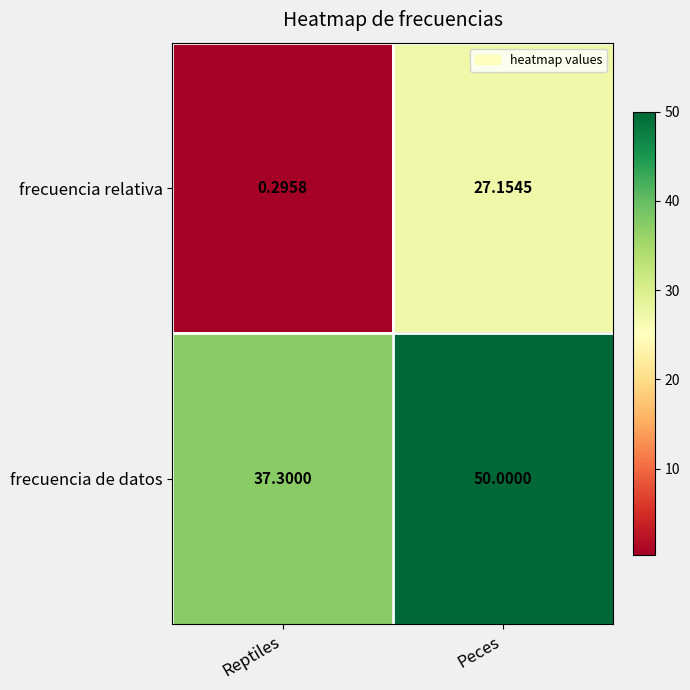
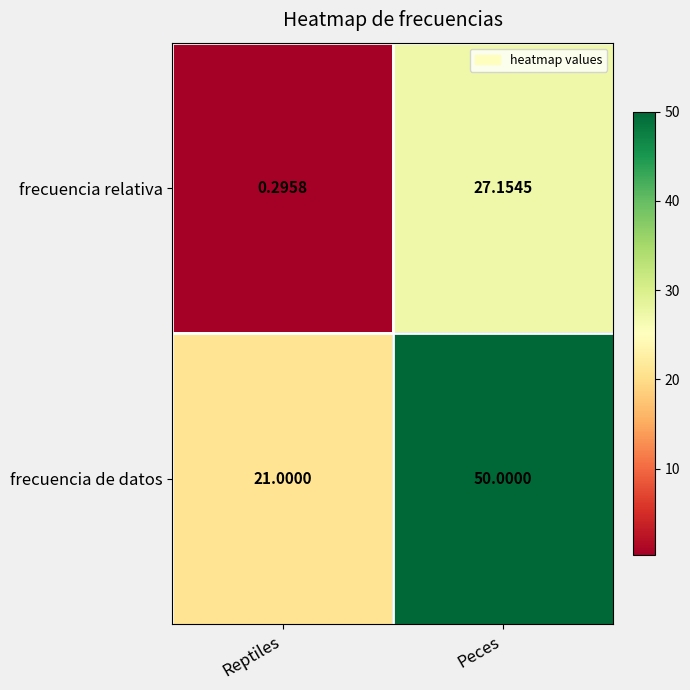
  {
    "frecuencia relativa": {
      "Reptiles": 0.2958,
      "Peces": 27.1545
    },
    "frecuencia de datos": {
-     "Reptiles": 37.3000,
+     "Reptiles": 21.0000,
      "Peces": 50.0000
    }
  }
